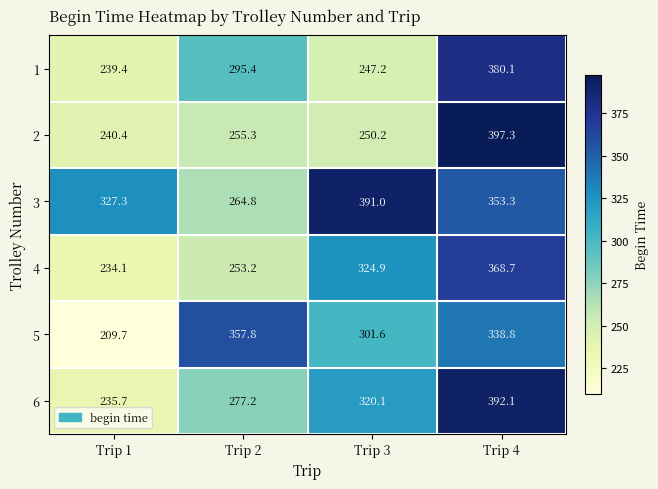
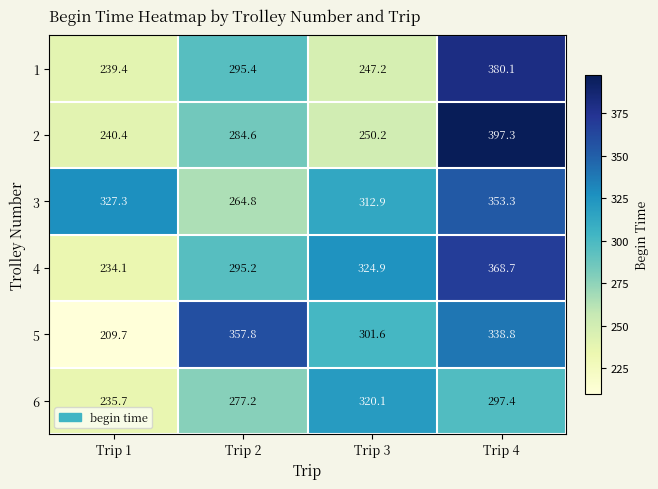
  {
    "1": {
      "Trip 1": 239.4,
      "Trip 2": 295.4,
      "Trip 3": 247.2,
      "Trip 4": 380.1
    },
    "2": {
      "Trip 1": 240.4,
-     "Trip 2": 255.3,
+     "Trip 2": 284.6,
      "Trip 3": 250.2,
      "Trip 4": 397.3
    },
    "3": {
      "Trip 1": 327.3,
      "Trip 2": 264.8,
-     "Trip 3": 391.0,
+     "Trip 3": 312.9,
      "Trip 4": 353.3
    },
    "4": {
      "Trip 1": 234.1,
-     "Trip 2": 253.2,
+     "Trip 2": 295.2,
      "Trip 3": 324.9,
      "Trip 4": 368.7
    },
    "5": {
      "Trip 1": 209.7,
      "Trip 2": 357.8,
      "Trip 3": 301.6,
      "Trip 4": 338.8
    },
    "6": {
      "Trip 1": 235.7,
      "Trip 2": 277.2,
      "Trip 3": 320.1,
-     "Trip 4": 392.1
+     "Trip 4": 297.4
    }
  }
